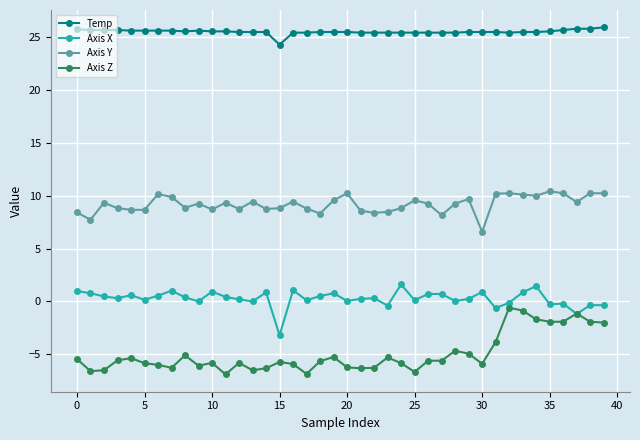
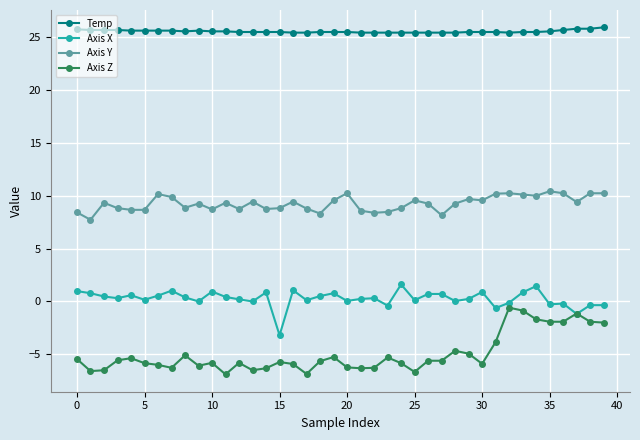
  {
    "Temp": {
      "5": 25.6,
      "10": 25.6,
-     "15": 24.3,
+     "15": 25.5,
      "20": 25.5,
      "25": 25.4,
      "30": 25.5,
      "35": 25.6
    },
    "Axis X": {
      "0": 1.0,
      "5": 0.2,
      "10": 0.9,
      "15": -3.2,
      "20": 0.1,
      "25": 0.1,
      "30": 0.9,
      "35": -0.3
    },
    "Axis Y": {
      "0": 8.4,
      "5": 8.7,
      "10": 8.7,
      "15": 8.8,
      "20": 10.2,
      "25": 9.6,
-     "30": 6.6,
+     "30": 9.6,
      "35": 10.4
    },
    "Axis Z": {
      "0": -5.5,
      "5": -5.8,
      "10": -5.8,
      "15": -5.7,
      "20": -6.2,
      "25": -6.7,
      "30": -5.9,
      "35": -1.9
    }
  }
